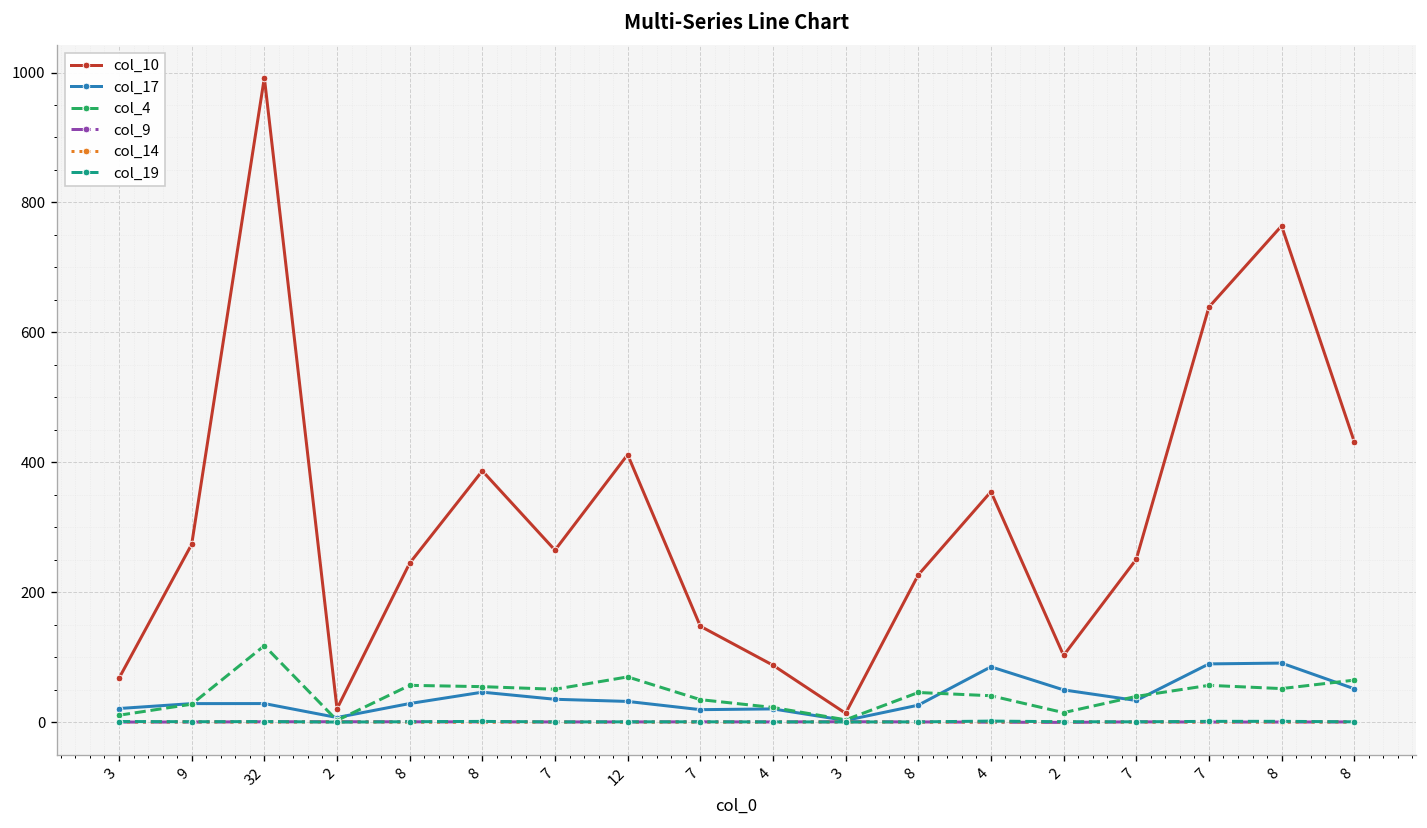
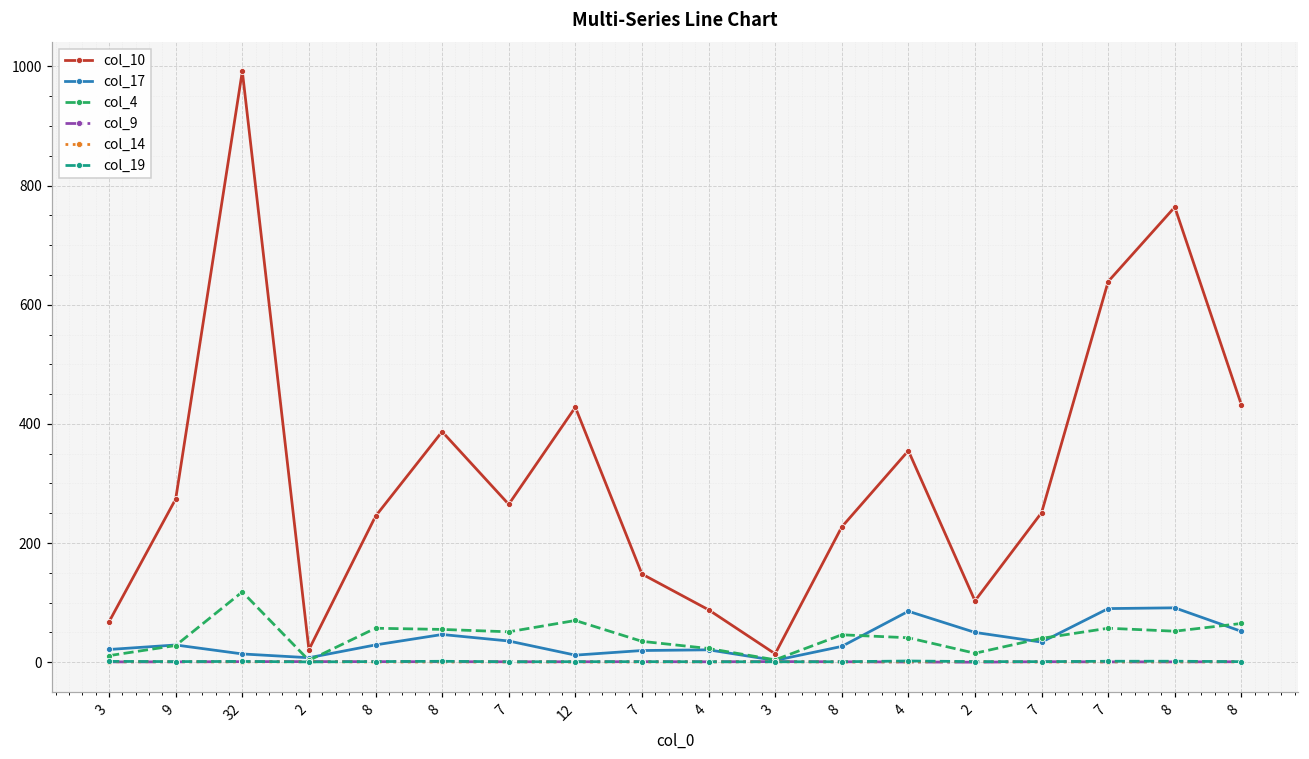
  {
    "col_10": {
      "9": 270,
      "32": 990,
-     "12": 410
+     "12": 430
    },
    "col_17": {
-     "32": 30,
-     "12": 30
+     "32": 10,
+     "12": 10
    }
  }
